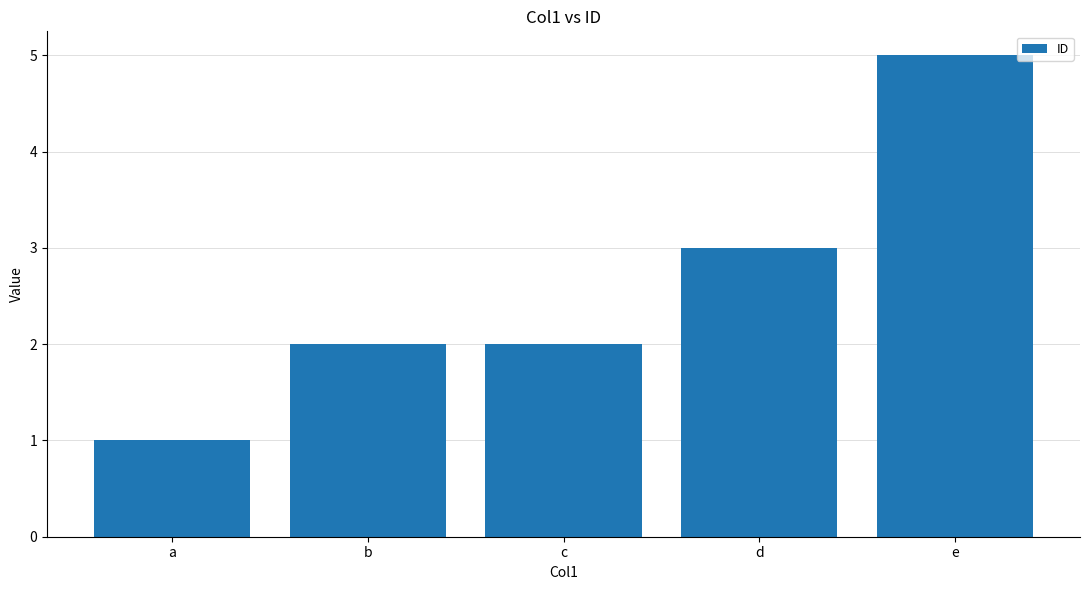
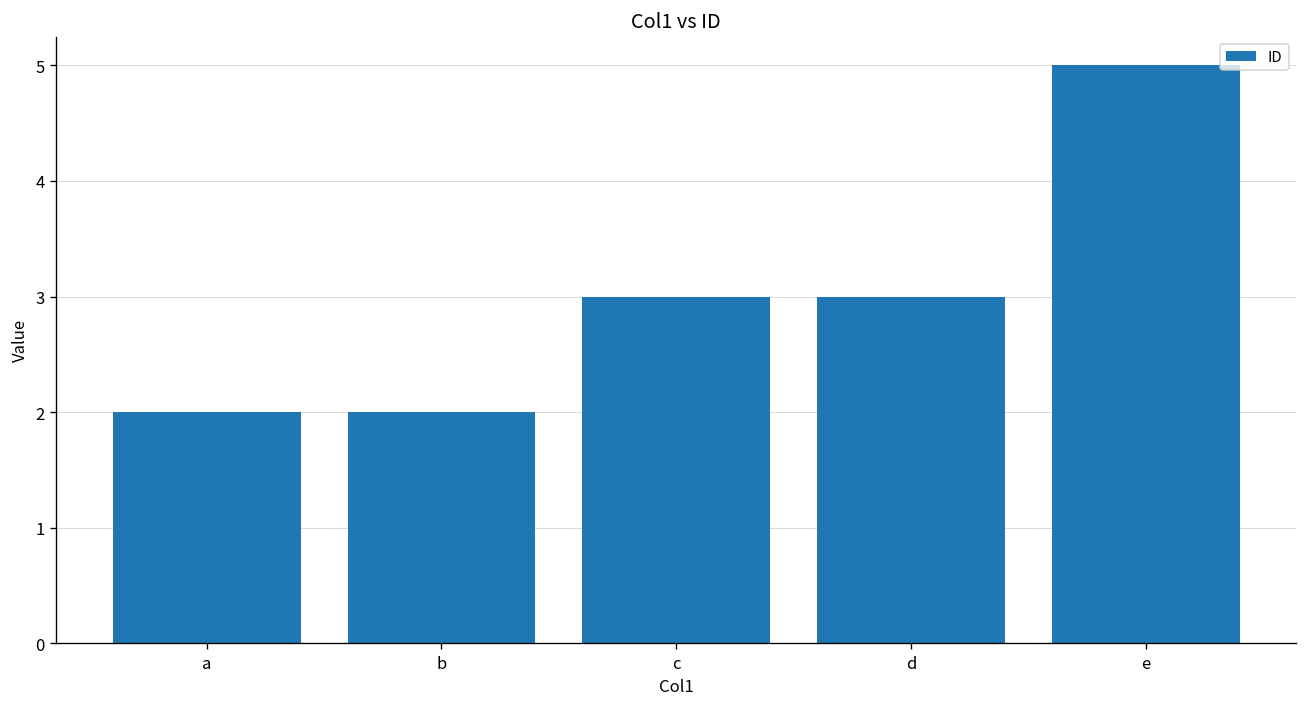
  {
-   "a": 1,
+   "a": 2,
    "b": 2,
-   "c": 2,
+   "c": 3,
    "d": 3,
    "e": 5
  }
